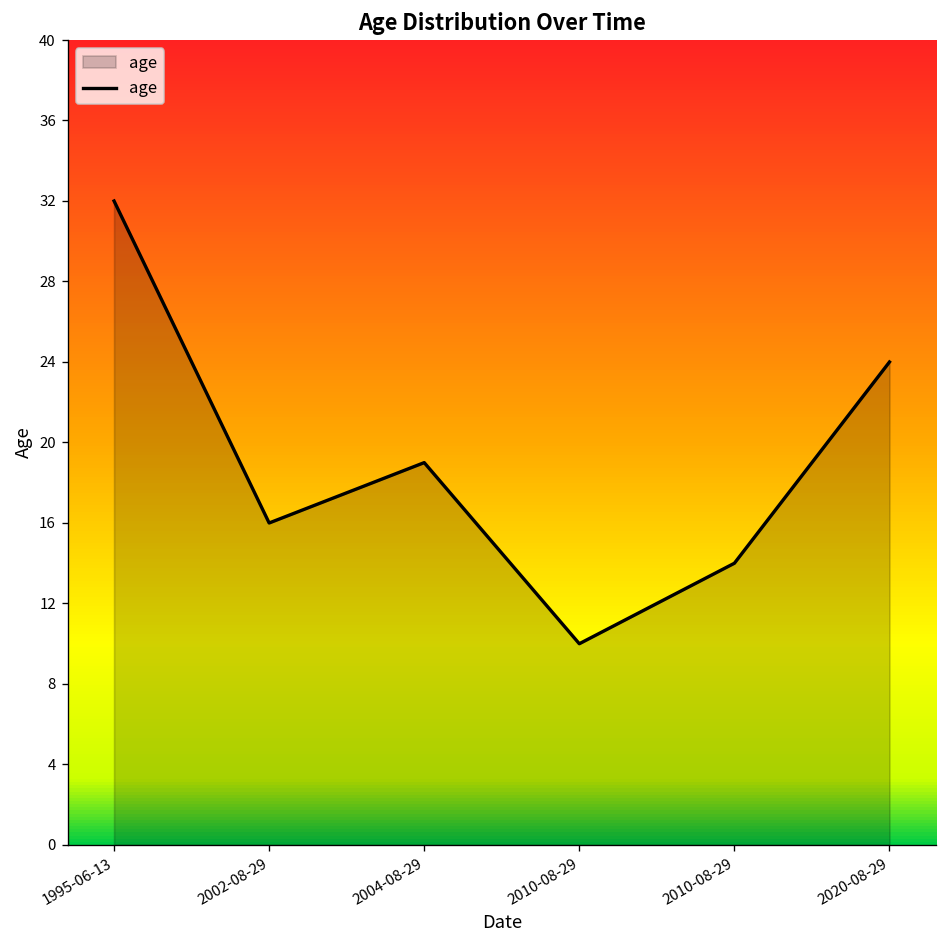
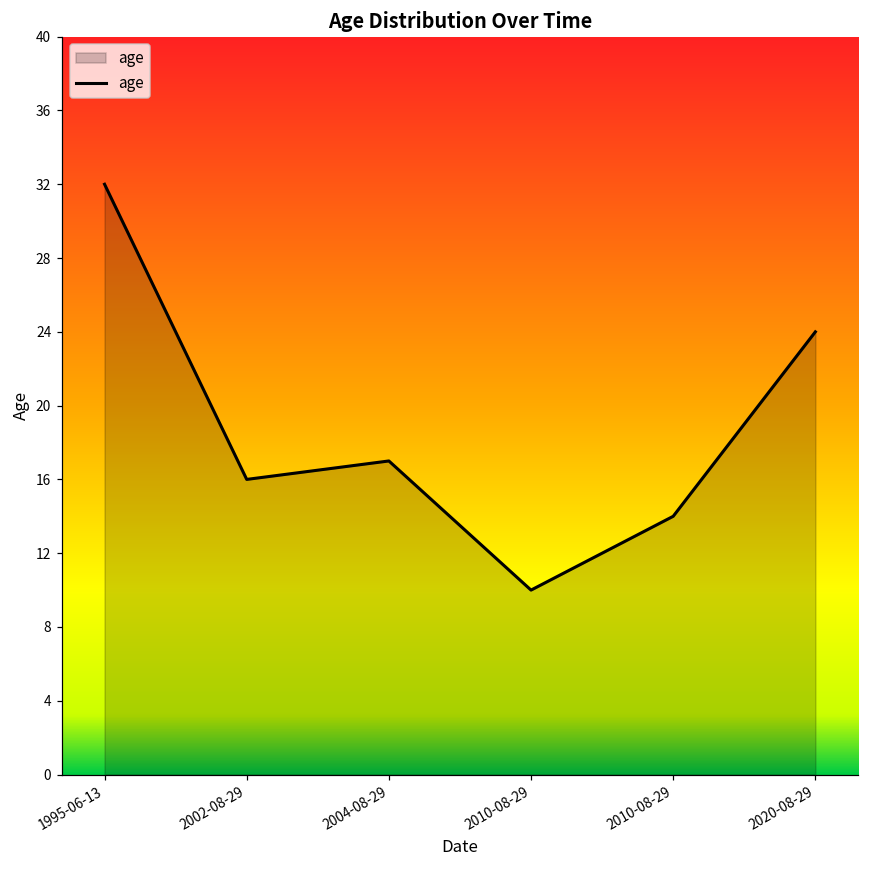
  {
    "1995-06-13": 32,
    "2002-08-29": 16,
-   "2004-08-29": 19,
+   "2004-08-29": 17,
    "2020-08-29": 24
  }
